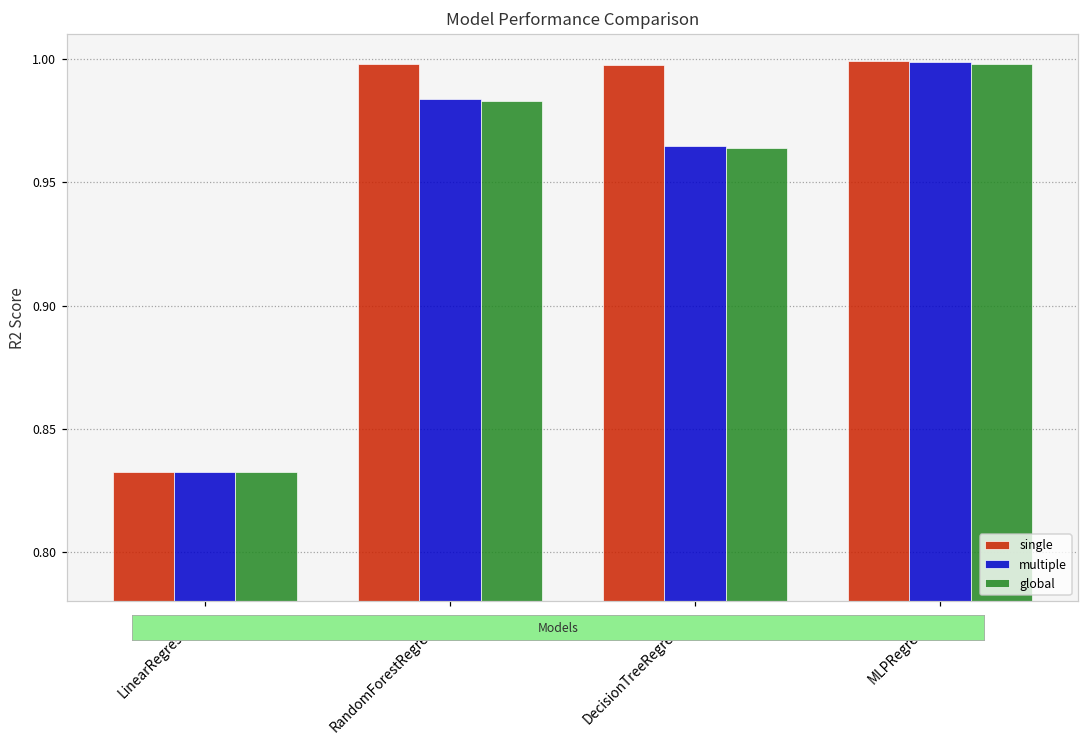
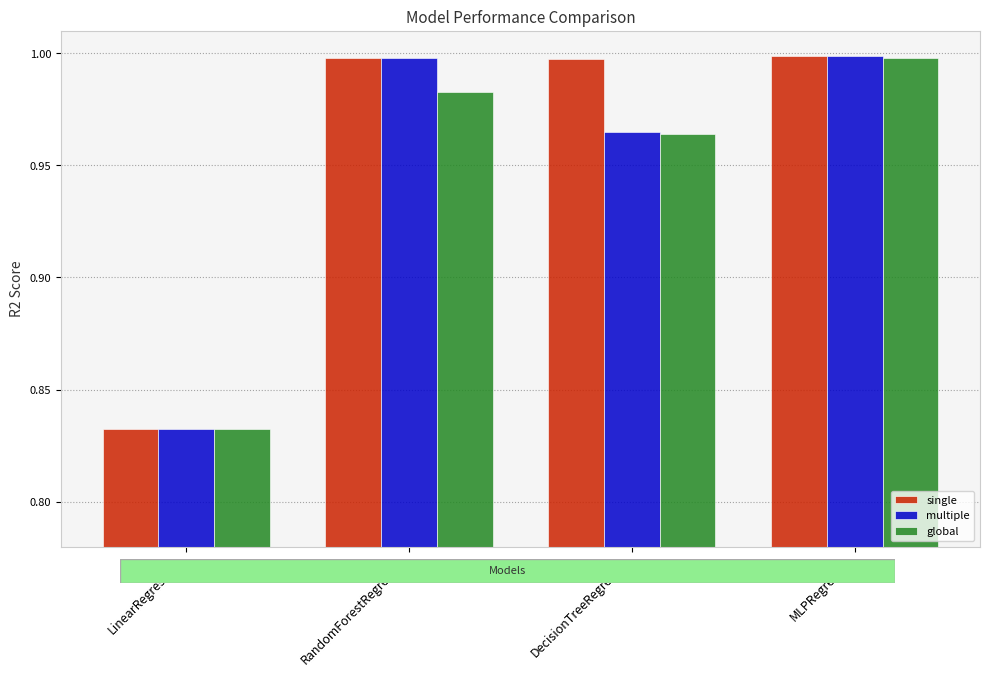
  {
    "multiple": {
      "LinearRegression": 0.833,
-     "RandomForestRegressor": 0.984,
+     "RandomForestRegressor": 0.998,
      "DecisionTreeRegressor": 0.965
    }
  }
